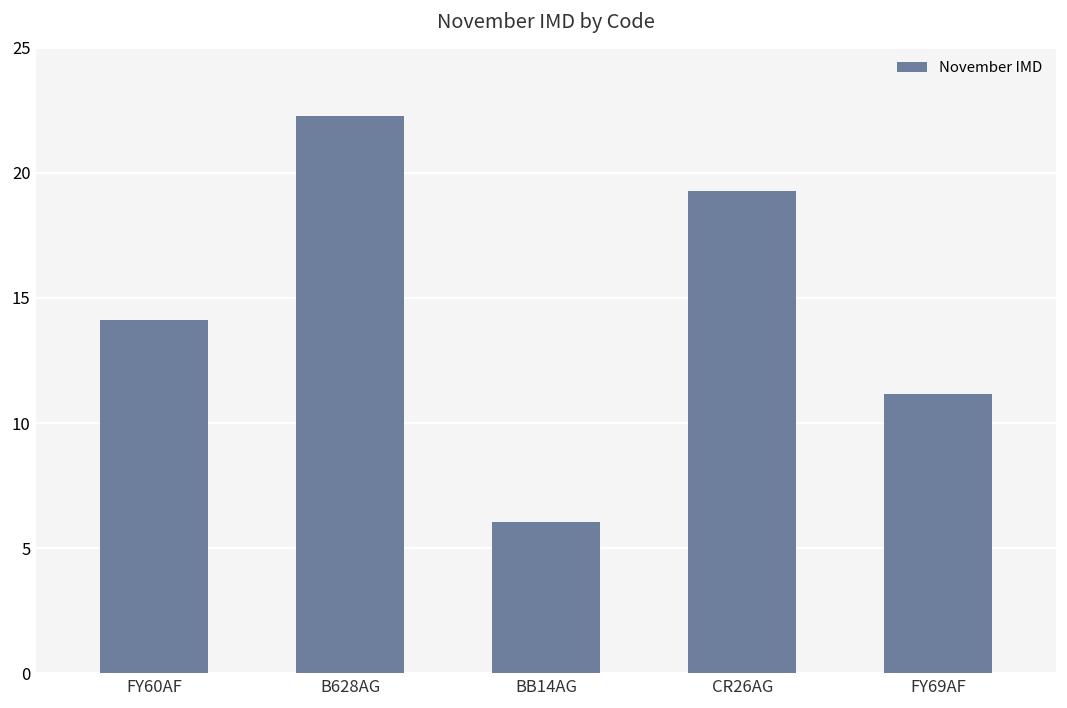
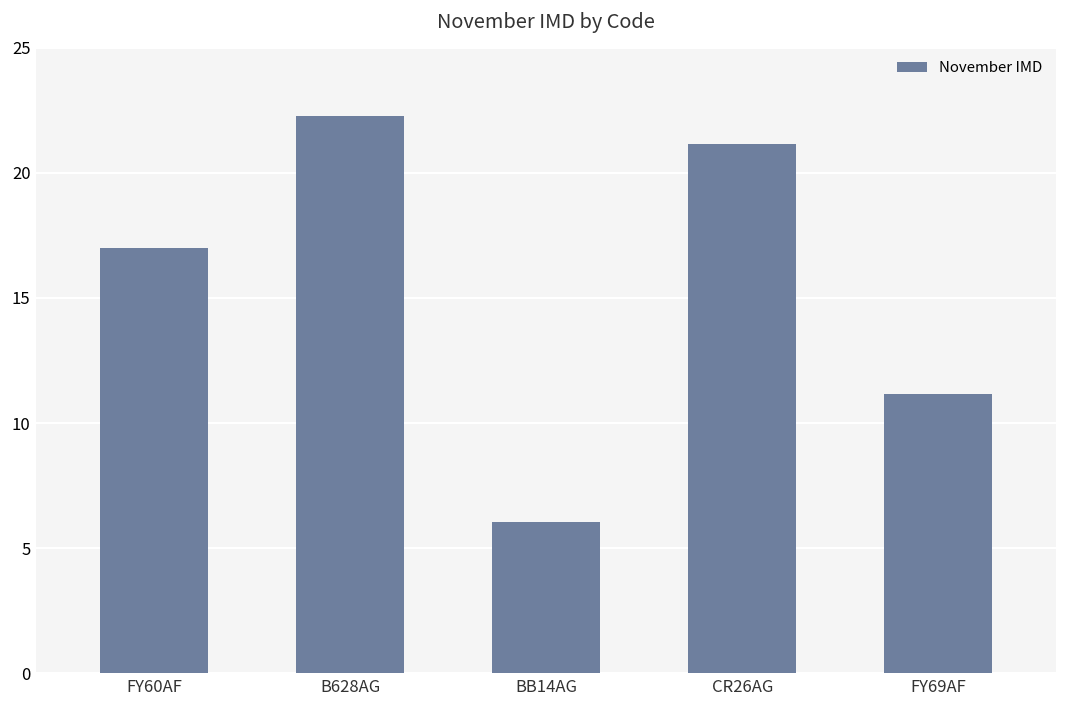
  {
-   "FY60AF": 14.1,
+   "FY60AF": 17.0,
    "B628AG": 22.3,
    "BB14AG": 6.0,
-   "CR26AG": 19.3,
+   "CR26AG": 21.1,
    "FY69AF": 11.2
  }
